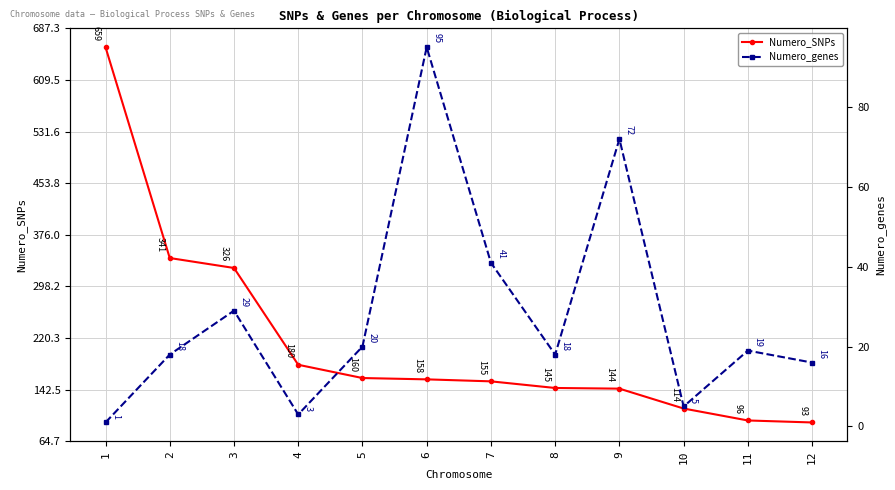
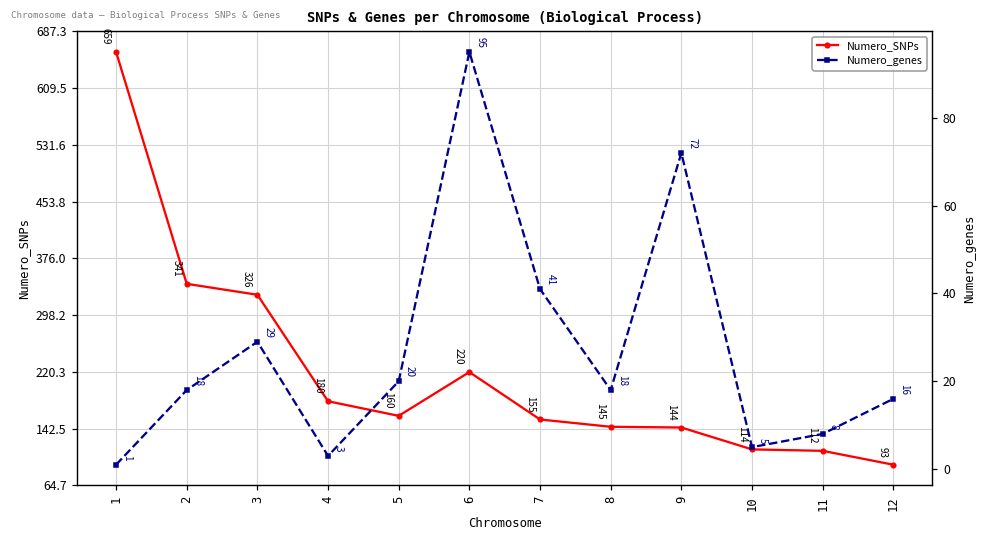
  {
    "Numero_SNPs": {
      "1": 659,
      "2": 341,
      "3": 326,
      "4": 180,
      "5": 160,
-     "6": 158,
+     "6": 220,
      "7": 155,
      "8": 145,
      "9": 144,
      "10": 114,
-     "11": 96,
+     "11": 112,
      "12": 93
    },
    "Numero_genes": {
      "1": 1,
      "2": 18,
      "3": 29,
      "4": 3,
      "5": 20,
      "6": 95,
      "7": 41,
      "8": 18,
      "9": 72,
      "10": 5,
-     "11": 19,
+     "11": 8,
      "12": 16
    }
  }
